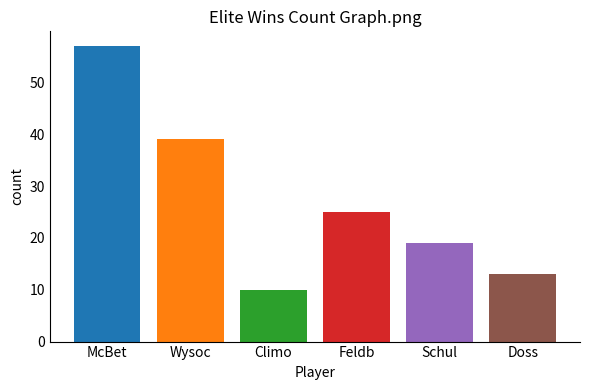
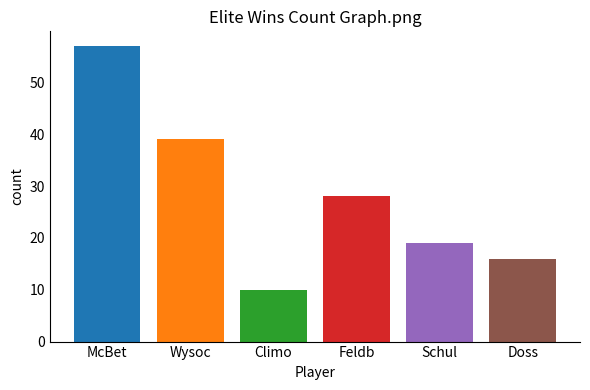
  {
    "McBet": 57,
    "Wysoc": 39,
    "Climo": 10,
-   "Feldb": 25,
+   "Feldb": 28,
    "Schul": 19,
-   "Doss": 13
+   "Doss": 16
  }
